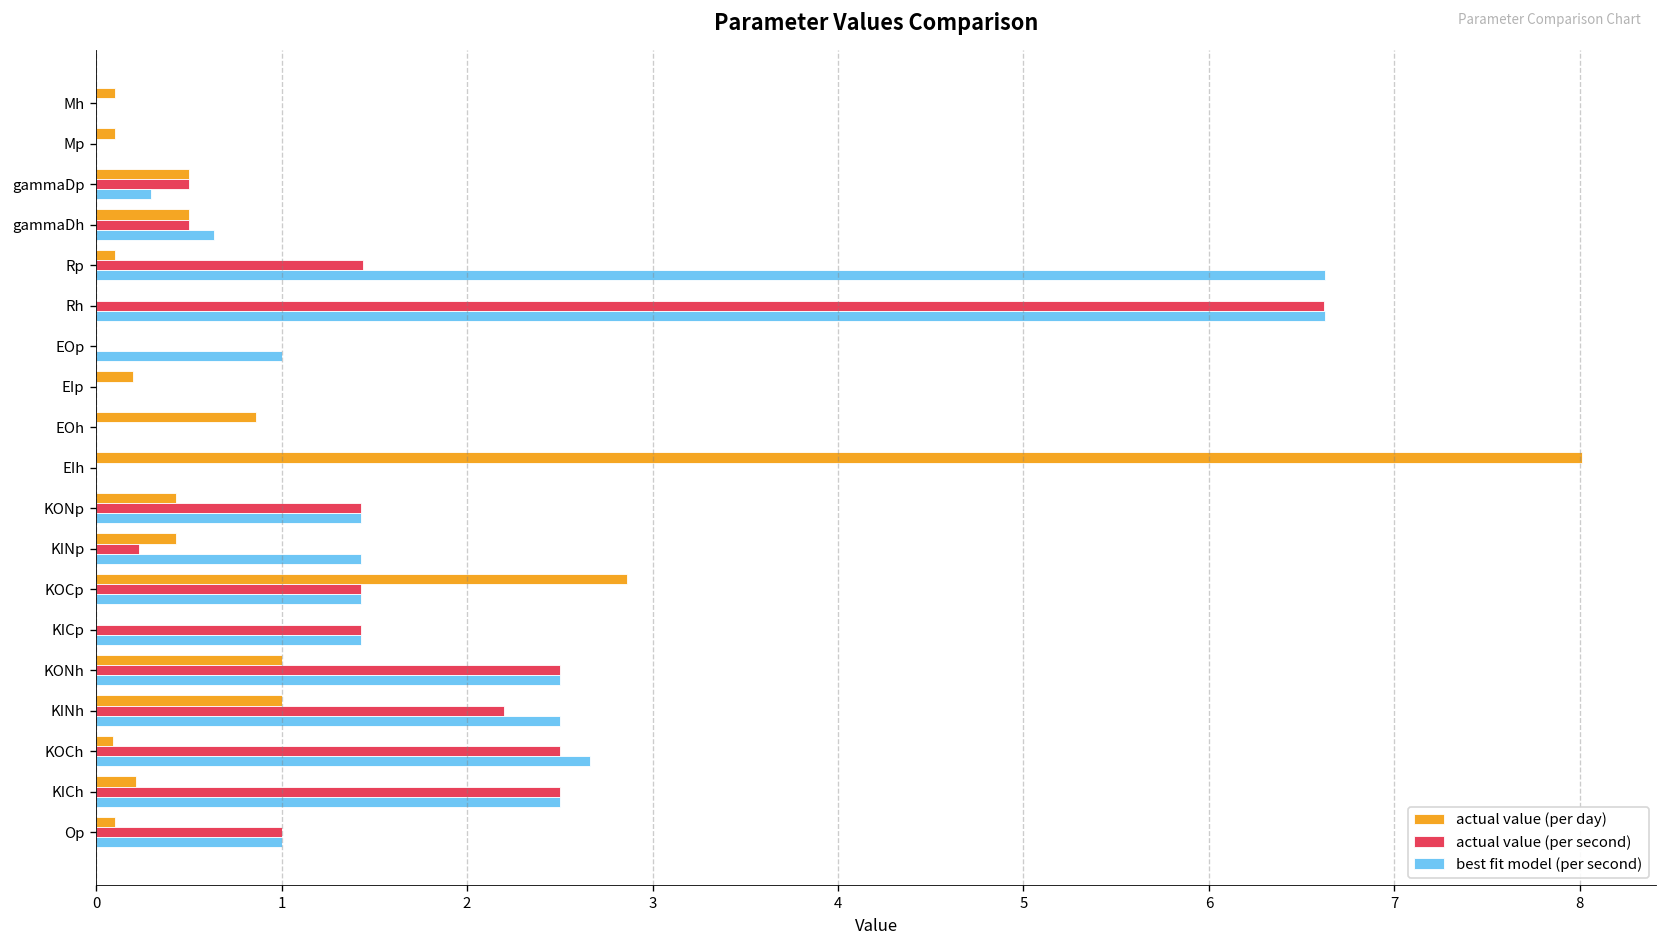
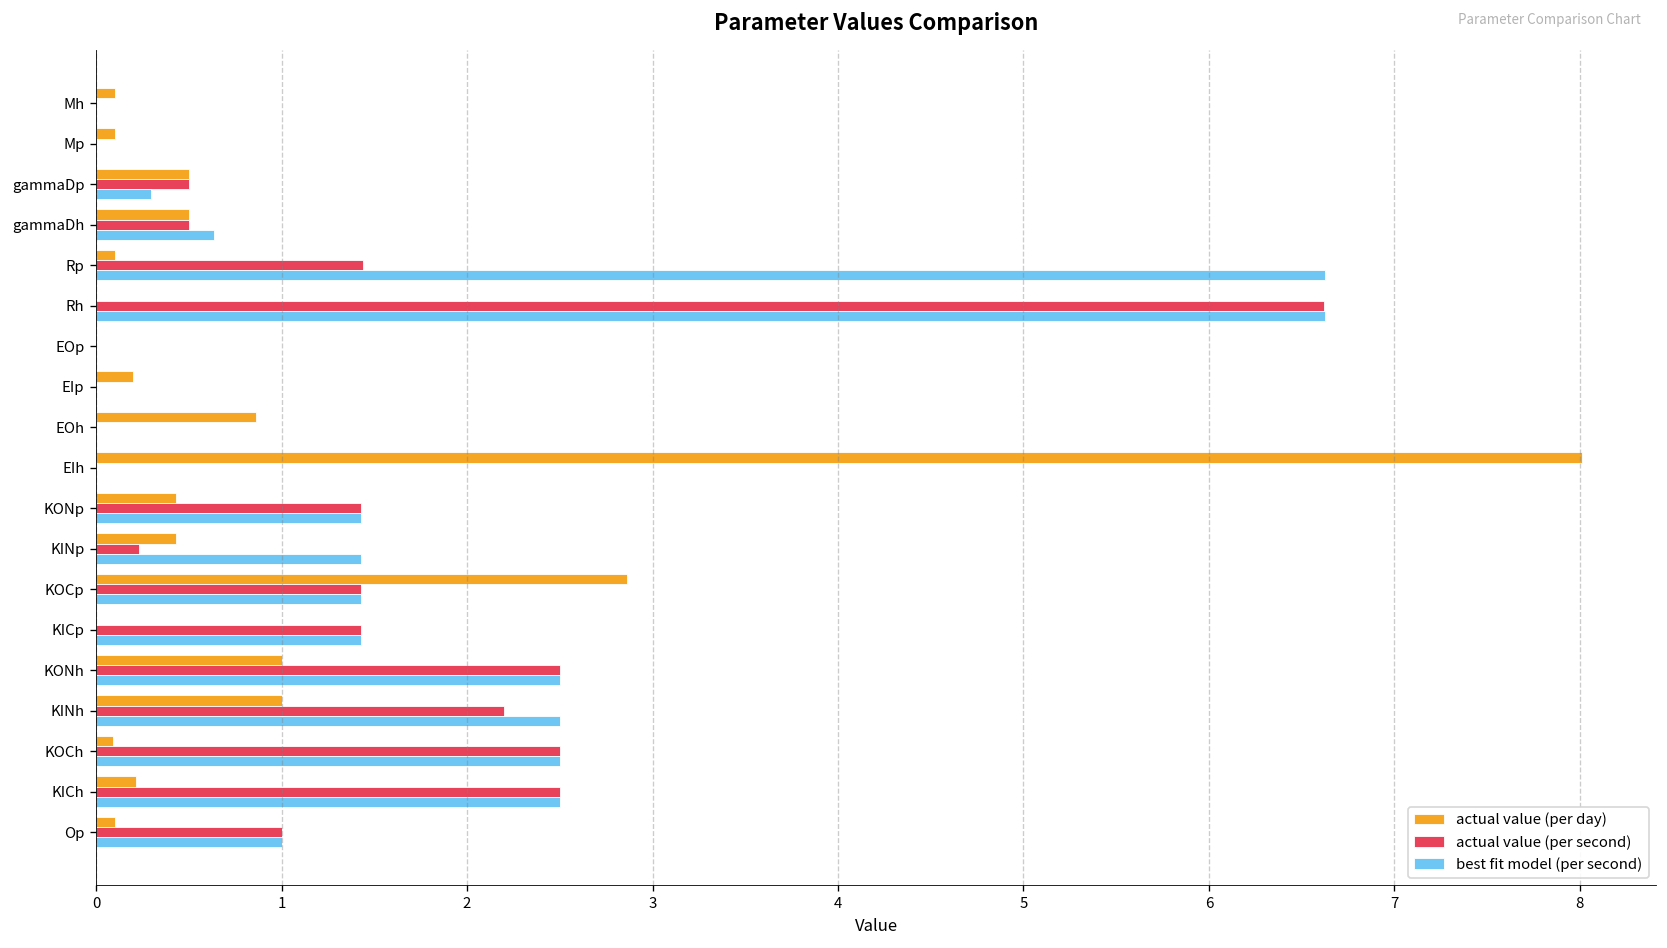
  {
    "actual value (per day)": {
      "Mh": 0.10,
      "Mp": 0.10,
      "gammaDp": 0.50,
      "gammaDh": 0.50,
      "Rp": 0.10,
      "Rh": 0.00,
      "EOp": 0.00,
      "EIp": 0.20,
      "EOh": 0.86,
      "EIh": 8.01,
      "KONp": 0.43,
      "KINp": 0.43,
      "KOCp": 2.86,
      "KONh": 1.00,
      "KINh": 1.00,
      "KOCh": 0.09,
      "KICh": 0.22,
      "Op": 0.10
    },
    "actual value (per second)": {
      "gammaDp": 0.50,
      "gammaDh": 0.50,
      "Rp": 1.44,
      "Rh": 6.62,
      "EIp": 0.00,
      "EOh": 0.00,
      "KONp": 1.43,
      "KINp": 0.23,
      "KOCp": 1.43,
      "KICp": 1.43,
      "KONh": 2.50,
      "KINh": 2.20,
      "KOCh": 2.50,
      "KICh": 2.50,
      "Op": 1.00
    },
    "best fit model (per second)": {
      "Mh": 0.00,
      "gammaDp": 0.29,
      "gammaDh": 0.64,
      "Rp": 6.63,
      "Rh": 6.63,
-     "EOp": 1,
+     "EOp": 0,
      "EIp": 0.00,
      "EOh": 0.00,
      "KONp": 1.43,
      "KINp": 1.43,
      "KOCp": 1.43,
      "KICp": 1.43,
      "KONh": 2.50,
      "KINh": 2.50,
-     "KOCh": 2.66,
+     "KOCh": 2.50,
      "KICh": 2.50,
      "Op": 1.00
    }
  }
